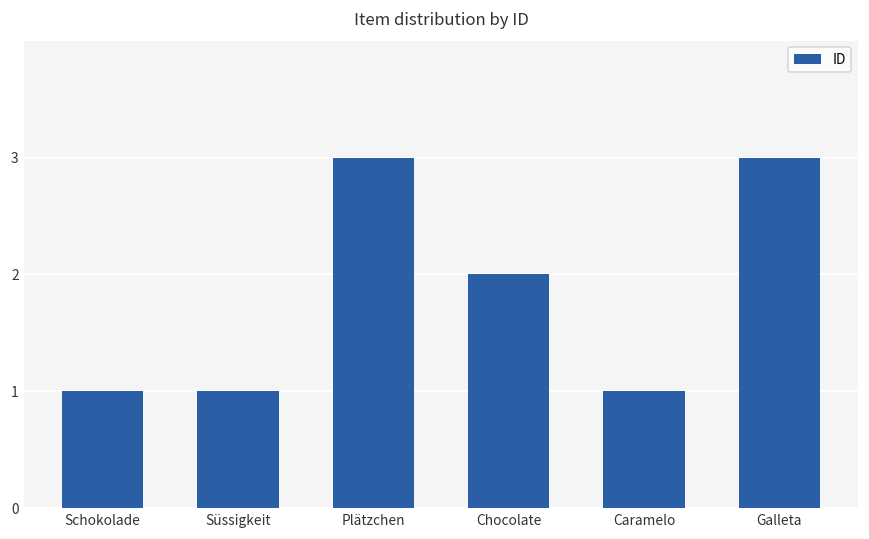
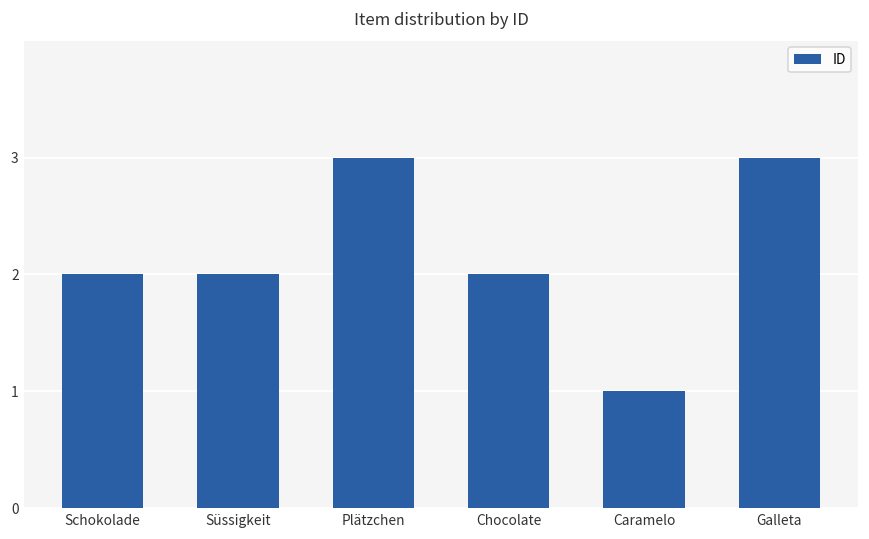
  {
-   "Schokolade": 1,
-   "Süssigkeit": 1,
+   "Schokolade": 2,
+   "Süssigkeit": 2,
    "Plätzchen": 3,
    "Chocolate": 2,
    "Caramelo": 1,
    "Galleta": 3
  }
